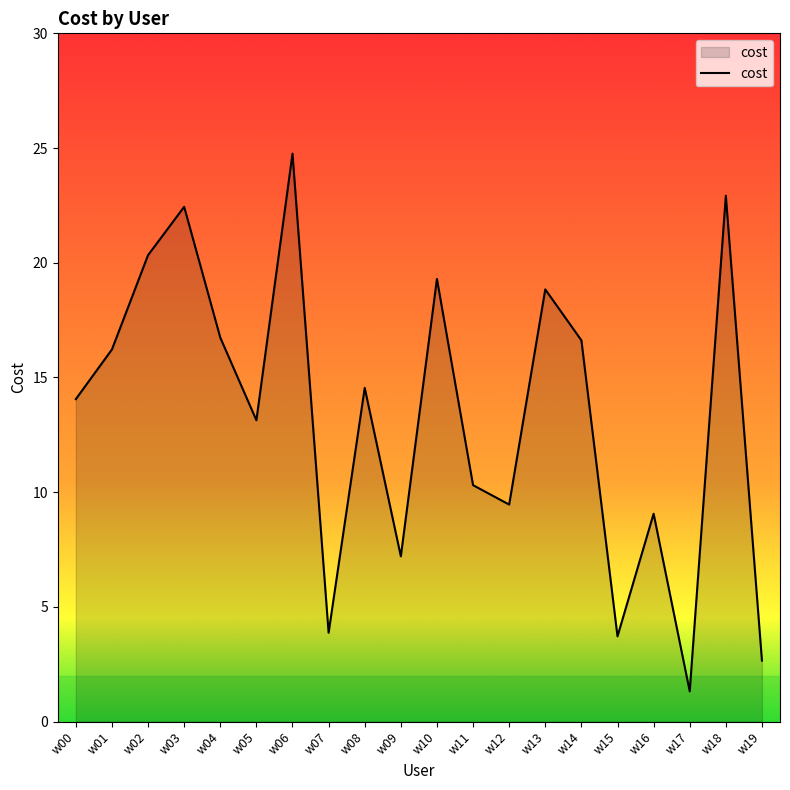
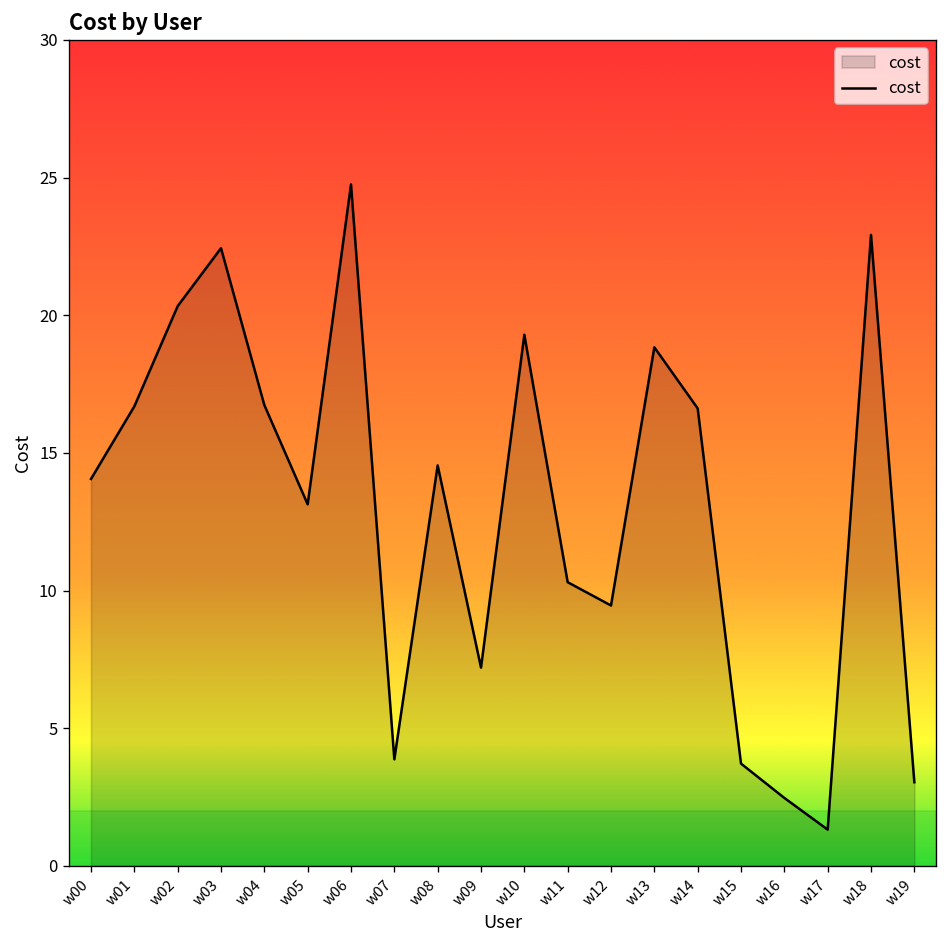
  {
    "w00": 14.1,
-   "w01": 16.2,
+   "w01": 16.7,
    "w02": 20.3,
    "w03": 22.4,
    "w04": 16.7,
    "w05": 13.1,
    "w06": 24.8,
    "w07": 3.9,
    "w08": 14.5,
    "w09": 7.2,
    "w10": 19.3,
    "w11": 10.3,
    "w12": 9.5,
    "w13": 18.8,
    "w14": 16.6,
    "w15": 3.7,
-   "w16": 9.1,
+   "w16": 2.5,
    "w17": 1.3,
    "w18": 22.9,
-   "w19": 2.7
+   "w19": 3.0
  }
